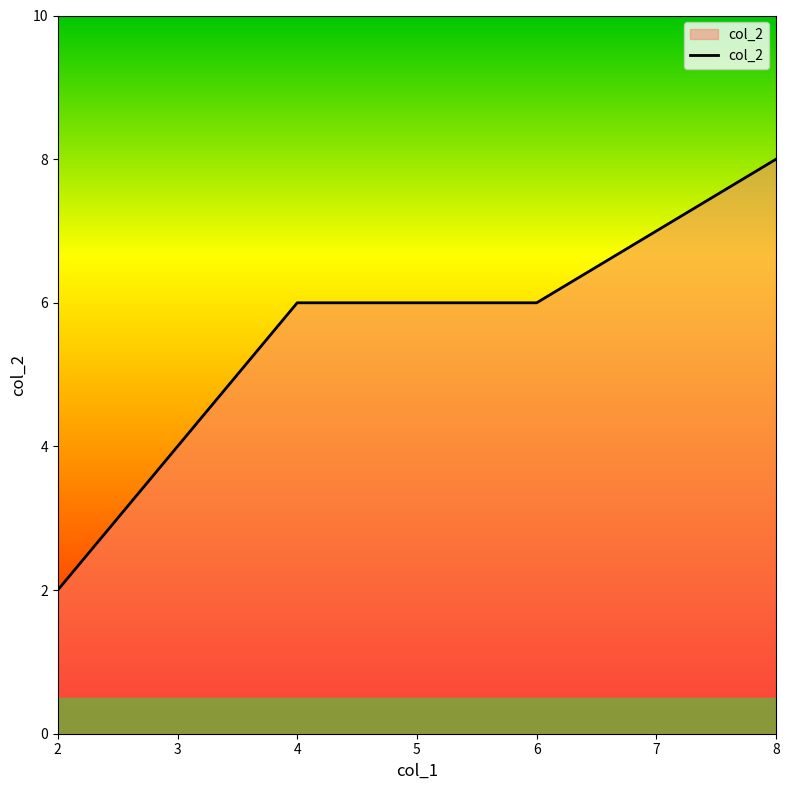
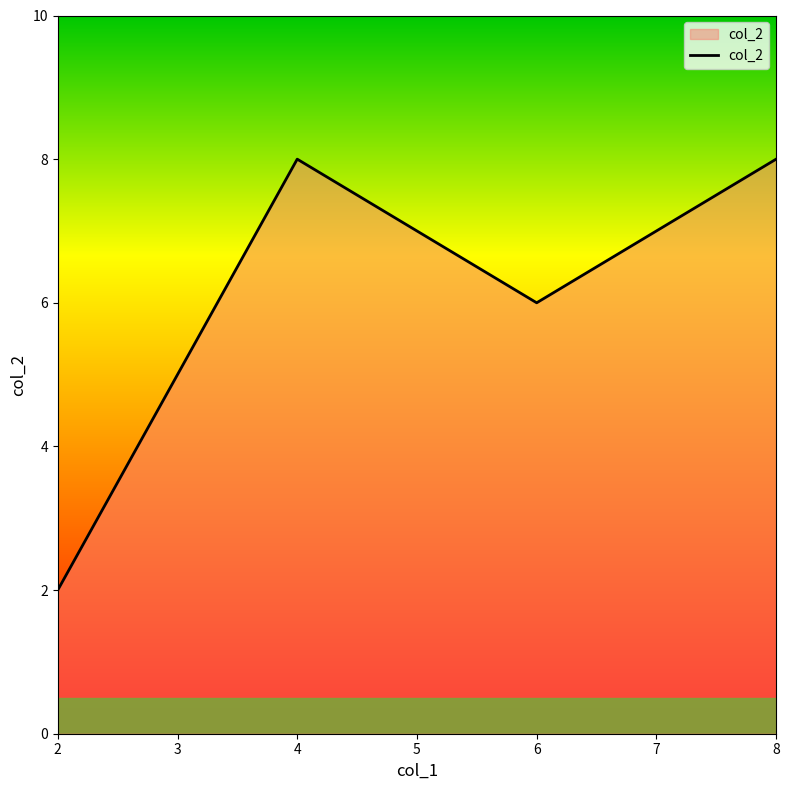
  {
    "2": 2,
-   "4": 6,
+   "4": 8,
    "6": 6,
    "8": 8
  }
